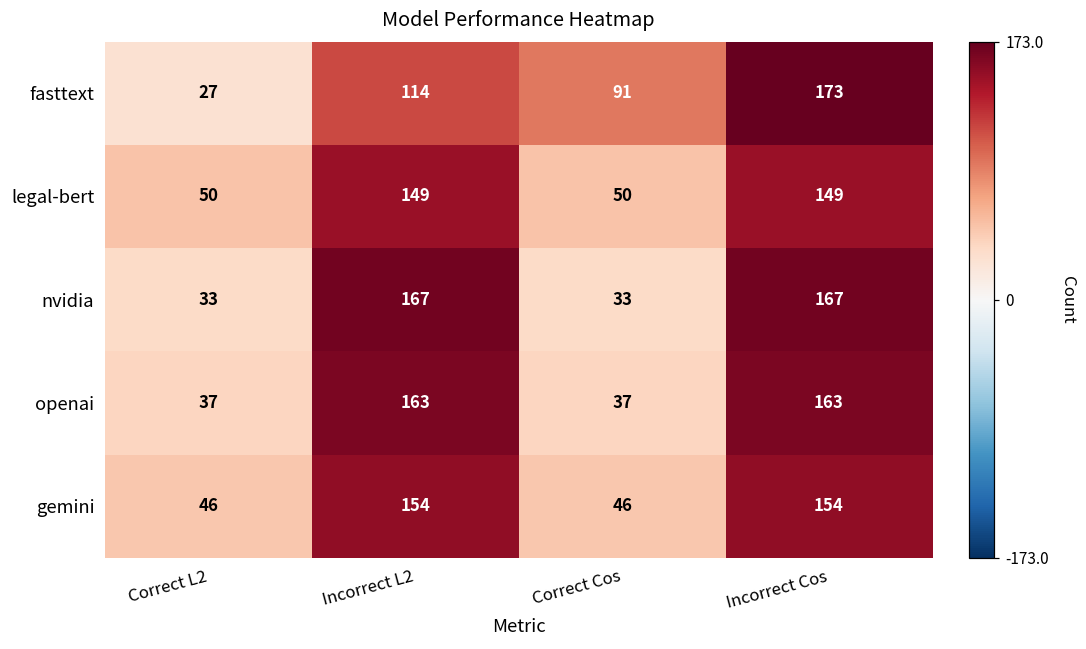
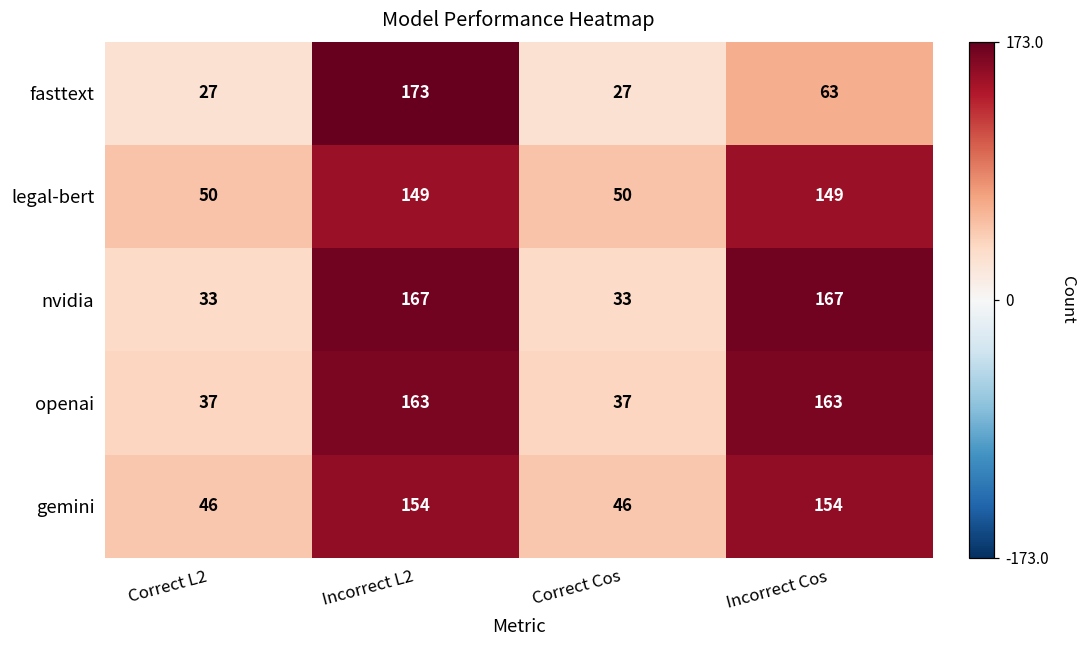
  {
    "fasttext": {
      "Correct L2": 27,
-     "Incorrect L2": 114,
-     "Correct Cos": 91,
-     "Incorrect Cos": 173
+     "Incorrect L2": 173,
+     "Correct Cos": 27,
+     "Incorrect Cos": 63
    },
    "legal-bert": {
      "Correct L2": 50,
      "Incorrect L2": 149,
      "Correct Cos": 50,
      "Incorrect Cos": 149
    },
    "nvidia": {
      "Correct L2": 33,
      "Incorrect L2": 167,
      "Correct Cos": 33,
      "Incorrect Cos": 167
    },
    "openai": {
      "Correct L2": 37,
      "Incorrect L2": 163,
      "Correct Cos": 37,
      "Incorrect Cos": 163
    },
    "gemini": {
      "Correct L2": 46,
      "Incorrect L2": 154,
      "Correct Cos": 46,
      "Incorrect Cos": 154
    }
  }
